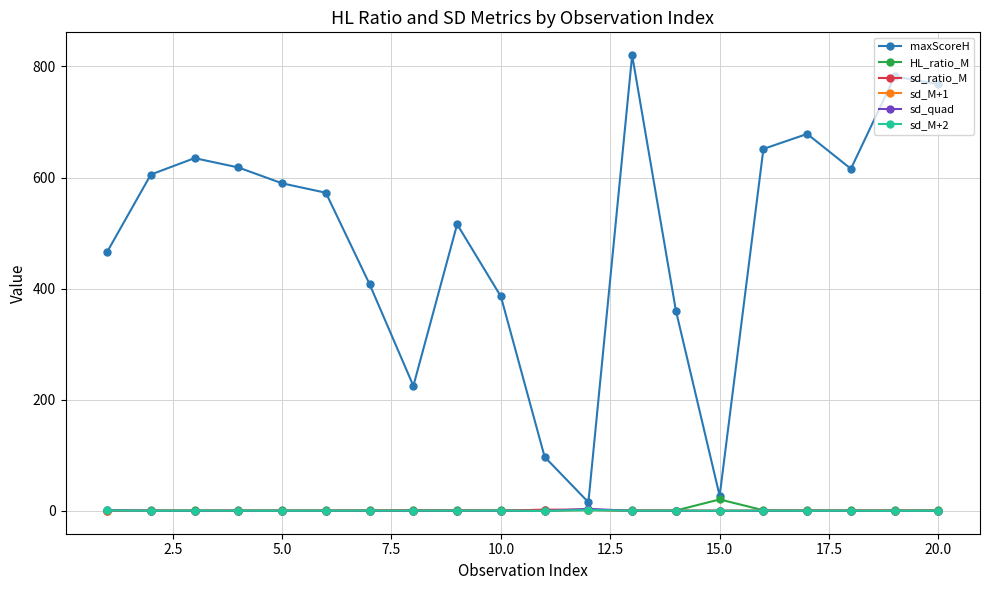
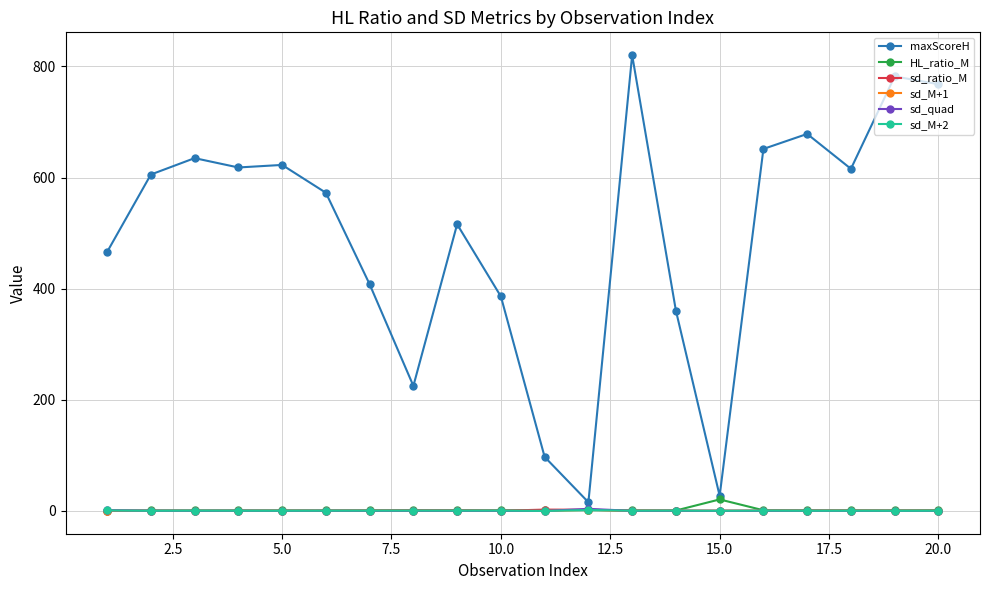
  {
    "maxScoreH": {
-     "5.0": 590,
+     "5.0": 620,
      "10.0": 390,
      "15.0": 30
    },
    "HL_ratio_M": {
      "15.0": 20
    }
  }
